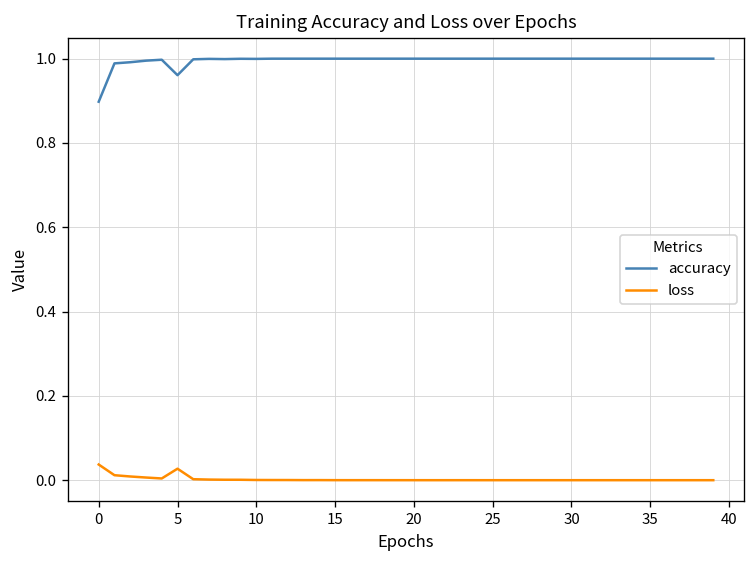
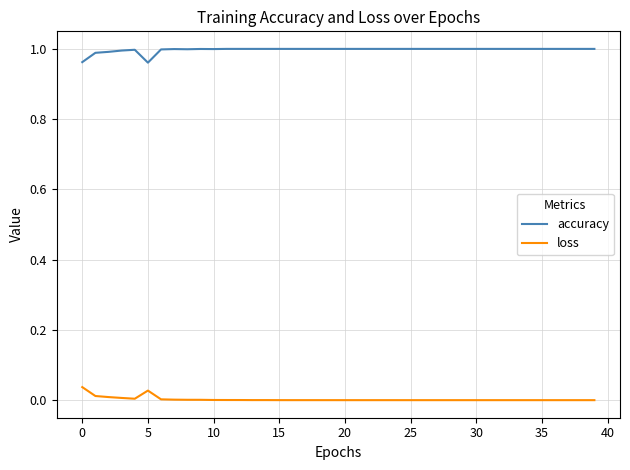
  {
    "accuracy": {
-     "0": 0.90,
+     "0": 0.96,
      "5": 0.96,
      "10": 1.00,
      "15": 1.00,
      "20": 1.00,
      "25": 1.00,
      "30": 1.00,
      "35": 1.00
    },
    "loss": {
      "0": 0.04,
      "5": 0.03,
      "10": 0.00,
      "15": 0.00,
      "20": 0.00,
      "25": 0.00,
      "30": 0.00,
      "35": 0.00
    }
  }
